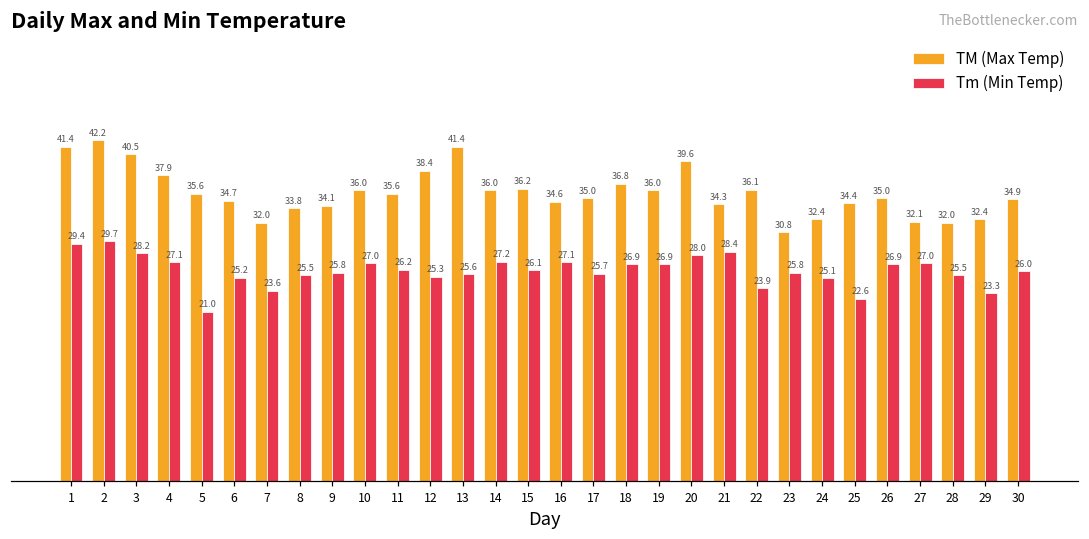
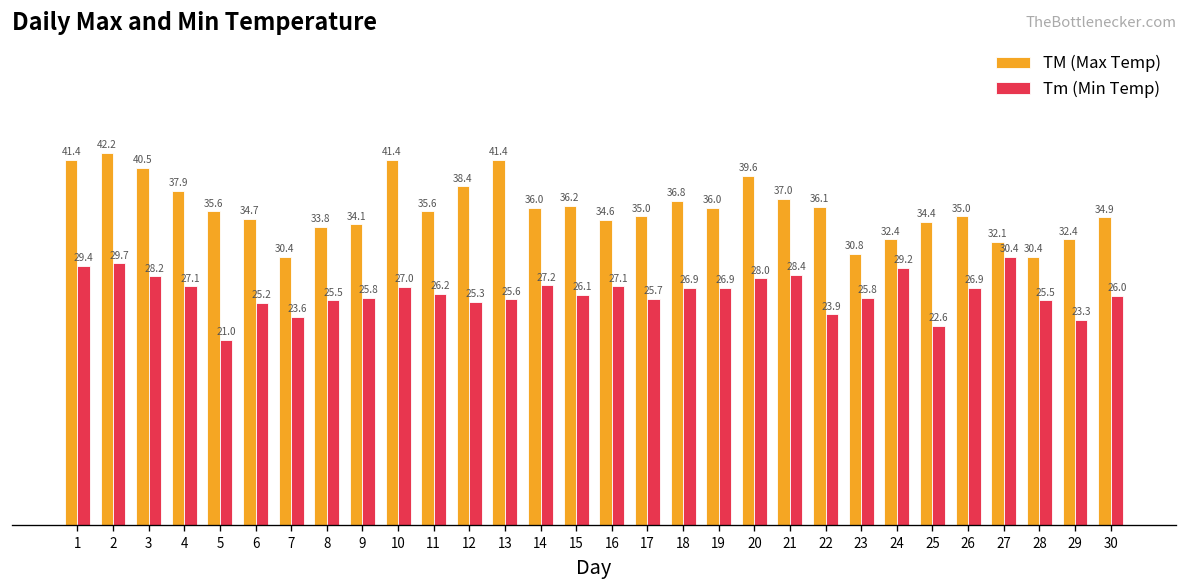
  {
    "TM (Max Temp)": {
      "1": 41.4,
      "2": 42.2,
      "3": 40.5,
      "4": 37.9,
      "5": 35.6,
      "6": 34.7,
-     "7": 32.0,
+     "7": 30.4,
      "8": 33.8,
      "9": 34.1,
-     "10": 36.0,
+     "10": 41.4,
      "11": 35.6,
      "12": 38.4,
      "13": 41.4,
      "14": 36.0,
      "15": 36.2,
      "16": 34.6,
      "17": 35.0,
      "18": 36.8,
      "19": 36.0,
      "20": 39.6,
-     "21": 34.3,
+     "21": 37.0,
      "22": 36.1,
      "23": 30.8,
      "24": 32.4,
      "25": 34.4,
      "26": 35.0,
      "27": 32.1,
-     "28": 32.0,
+     "28": 30.4,
      "29": 32.4,
      "30": 34.9
    },
    "Tm (Min Temp)": {
      "1": 29.4,
      "2": 29.7,
      "3": 28.2,
      "4": 27.1,
      "5": 21.0,
      "6": 25.2,
      "7": 23.6,
      "8": 25.5,
      "9": 25.8,
      "10": 27.0,
      "11": 26.2,
      "12": 25.3,
      "13": 25.6,
      "14": 27.2,
      "15": 26.1,
      "16": 27.1,
      "17": 25.7,
      "18": 26.9,
      "19": 26.9,
      "20": 28.0,
      "21": 28.4,
      "22": 23.9,
      "23": 25.8,
-     "24": 25.1,
+     "24": 29.2,
      "25": 22.6,
      "26": 26.9,
-     "27": 27.0,
+     "27": 30.4,
      "28": 25.5,
      "29": 23.3,
      "30": 26.0
    }
  }
